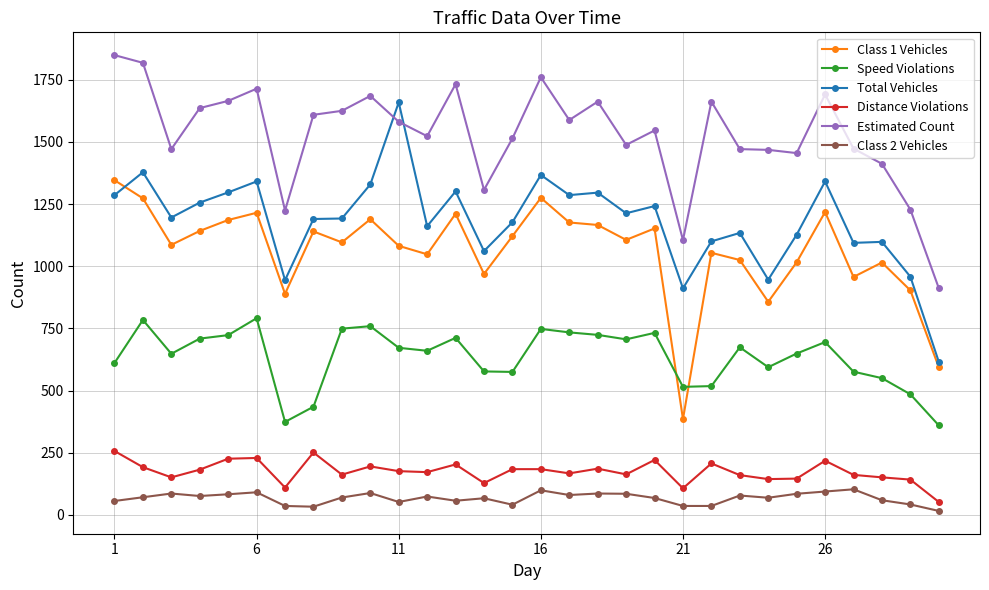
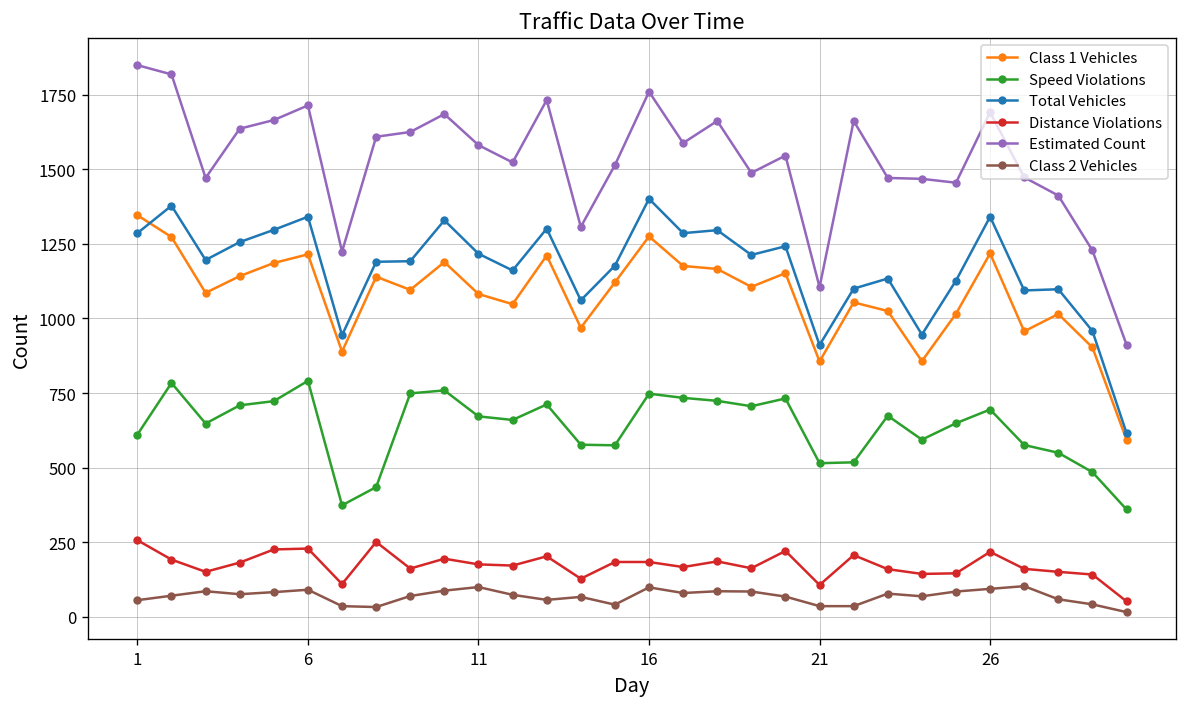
  {
    "Class 1 Vehicles": {
      "1": 1350,
      "6": 1220,
      "11": 1080,
      "16": 1280,
-     "21": 390,
+     "21": 860,
      "26": 1220
    },
    "Speed Violations": {
      "1": 610,
      "6": 790,
      "11": 670,
      "16": 750,
      "21": 520,
      "26": 700
    },
    "Total Vehicles": {
      "1": 1290,
      "6": 1340,
-     "11": 1660,
-     "16": 1370,
+     "11": 1220,
+     "16": 1400,
      "21": 910,
      "26": 1340
    },
    "Distance Violations": {
      "1": 260,
      "6": 230,
      "11": 180,
      "16": 180,
      "21": 110,
      "26": 220
    },
    "Estimated Count": {
      "1": 1850,
      "6": 1710,
      "11": 1580,
      "16": 1760,
      "21": 1110
    },
    "Class 2 Vehicles": {
      "1": 60,
      "6": 90,
-     "11": 50,
+     "11": 100,
      "16": 100,
      "21": 40,
      "26": 90
    }
  }
